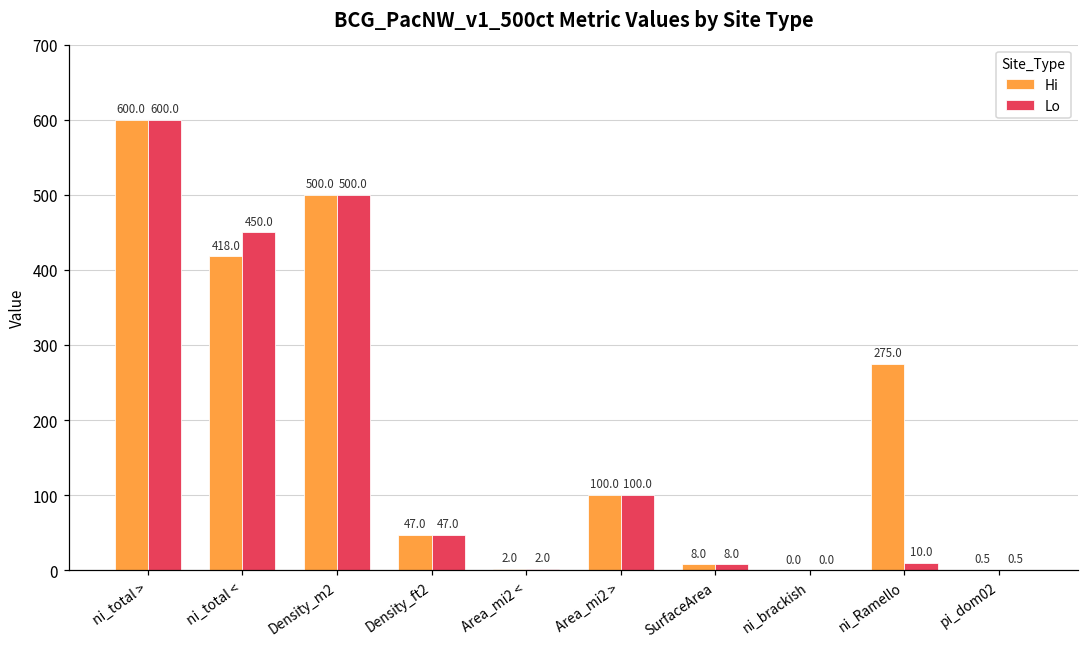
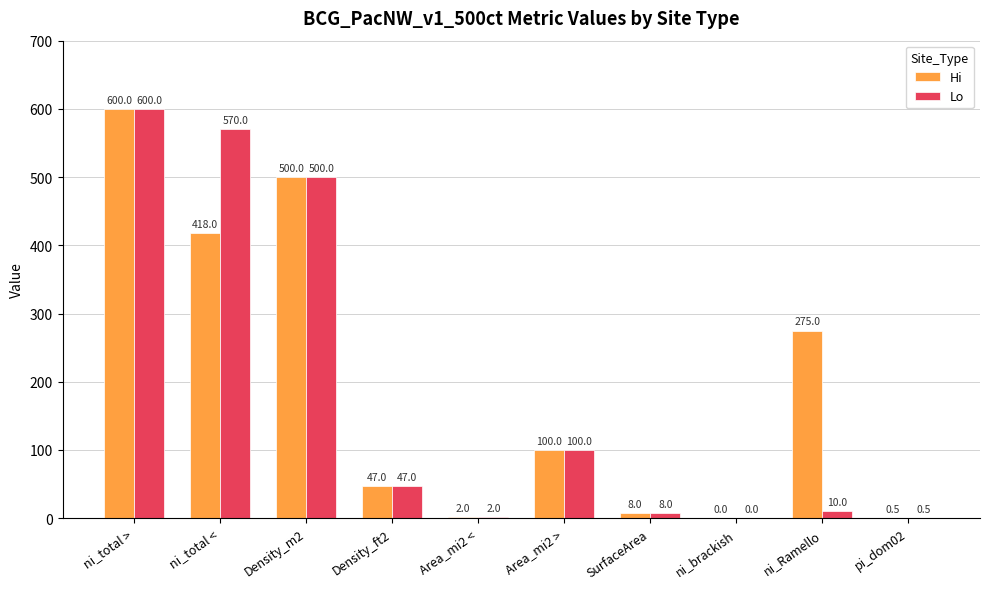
  {
    "Hi": {
      "ni_total >": 600.0,
      "ni_total <": 418.0,
      "Density_m2": 500.0,
      "Density_ft2": 47.0,
      "Area_mi2 <": 2.0,
      "Area_mi2 >": 100.0,
      "SurfaceArea": 8.0,
      "ni_brackish": 0.0,
      "ni_Ramello": 275.0,
      "pi_dom02": 0.5
    },
    "Lo": {
      "ni_total >": 600.0,
-     "ni_total <": 450.0,
+     "ni_total <": 570.0,
      "Density_m2": 500.0,
      "Density_ft2": 47.0,
      "Area_mi2 <": 2.0,
      "Area_mi2 >": 100.0,
      "SurfaceArea": 8.0,
      "ni_brackish": 0.0,
      "ni_Ramello": 10.0,
      "pi_dom02": 0.5
    }
  }
